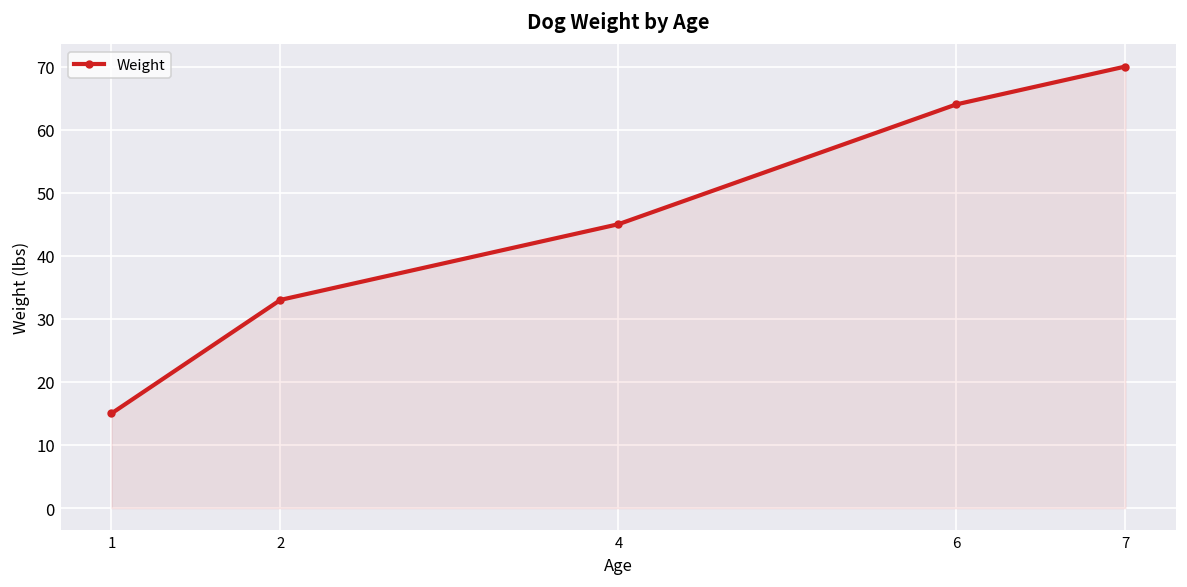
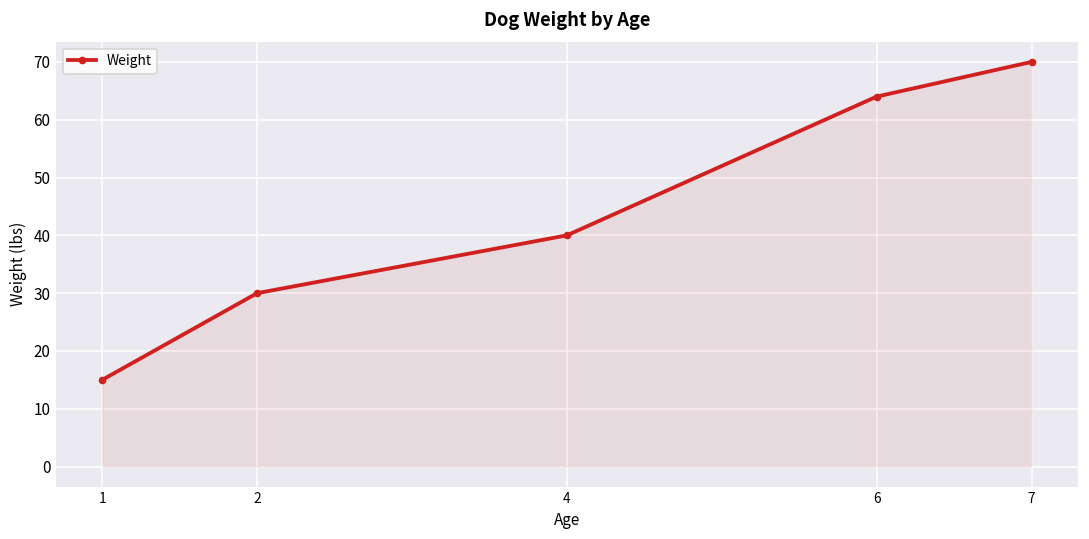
  {
    "1": 15,
-   "2": 33,
-   "4": 45,
+   "2": 30,
+   "4": 40,
    "6": 64,
    "7": 70
  }
